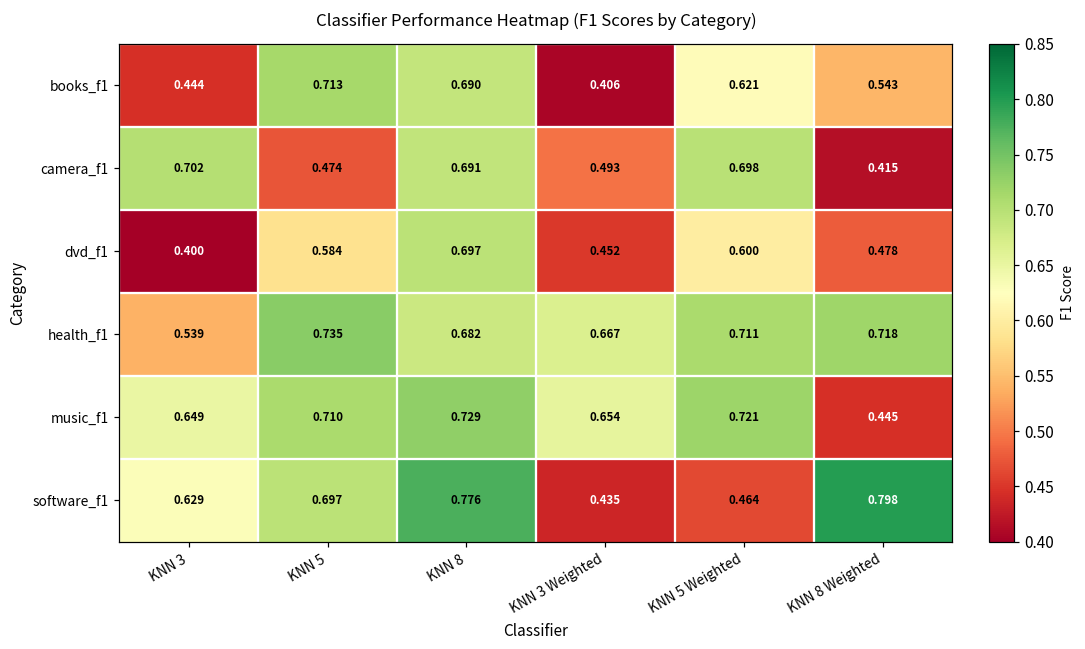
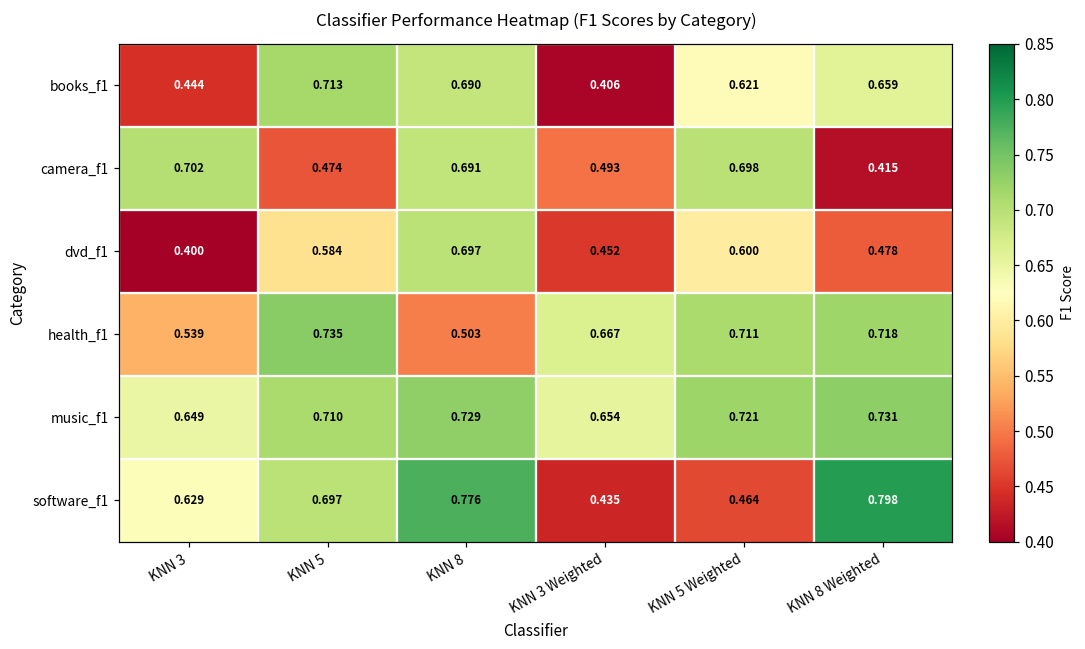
  {
    "books_f1": {
      "KNN 3": 0.444,
      "KNN 5": 0.713,
      "KNN 8": 0.690,
      "KNN 3 Weighted": 0.406,
      "KNN 5 Weighted": 0.621,
-     "KNN 8 Weighted": 0.543
+     "KNN 8 Weighted": 0.659
    },
    "camera_f1": {
      "KNN 3": 0.702,
      "KNN 5": 0.474,
      "KNN 8": 0.691,
      "KNN 3 Weighted": 0.493,
      "KNN 5 Weighted": 0.698,
      "KNN 8 Weighted": 0.415
    },
    "dvd_f1": {
      "KNN 3": 0.400,
      "KNN 5": 0.584,
      "KNN 8": 0.697,
      "KNN 3 Weighted": 0.452,
      "KNN 5 Weighted": 0.600,
      "KNN 8 Weighted": 0.478
    },
    "health_f1": {
      "KNN 3": 0.539,
      "KNN 5": 0.735,
-     "KNN 8": 0.682,
+     "KNN 8": 0.503,
      "KNN 3 Weighted": 0.667,
      "KNN 5 Weighted": 0.711,
      "KNN 8 Weighted": 0.718
    },
    "music_f1": {
      "KNN 3": 0.649,
      "KNN 5": 0.710,
      "KNN 8": 0.729,
      "KNN 3 Weighted": 0.654,
      "KNN 5 Weighted": 0.721,
-     "KNN 8 Weighted": 0.445
+     "KNN 8 Weighted": 0.731
    },
    "software_f1": {
      "KNN 3": 0.629,
      "KNN 5": 0.697,
      "KNN 8": 0.776,
      "KNN 3 Weighted": 0.435,
      "KNN 5 Weighted": 0.464,
      "KNN 8 Weighted": 0.798
    }
  }
